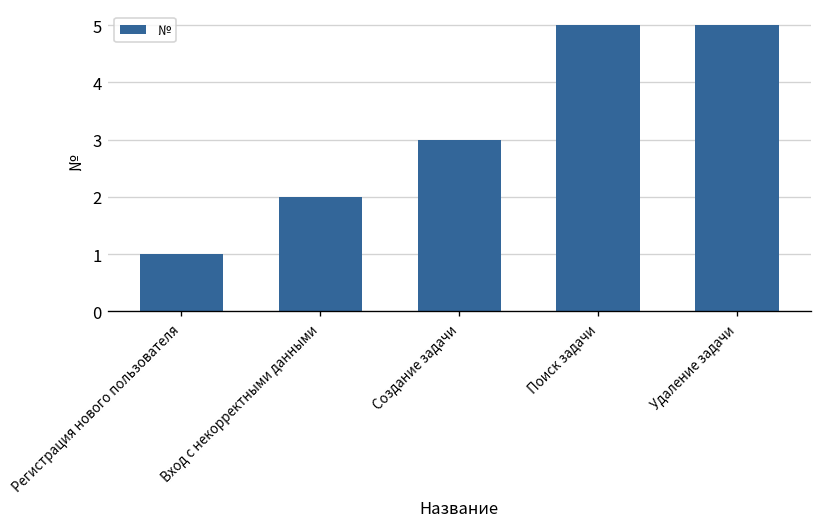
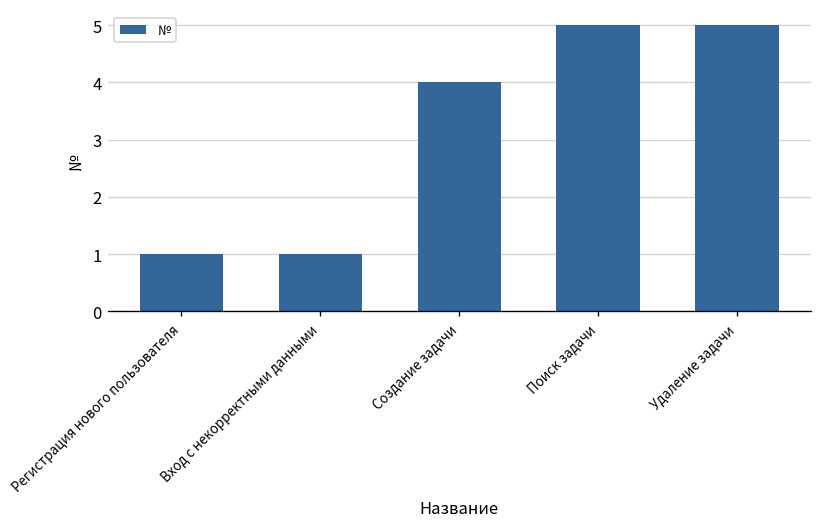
  {
    "Регистрация нового пользователя": 1,
-   "Вход с некорректными данными": 2,
-   "Создание задачи": 3,
+   "Вход с некорректными данными": 1,
+   "Создание задачи": 4,
    "Поиск задачи": 5,
    "Удаление задачи": 5
  }
